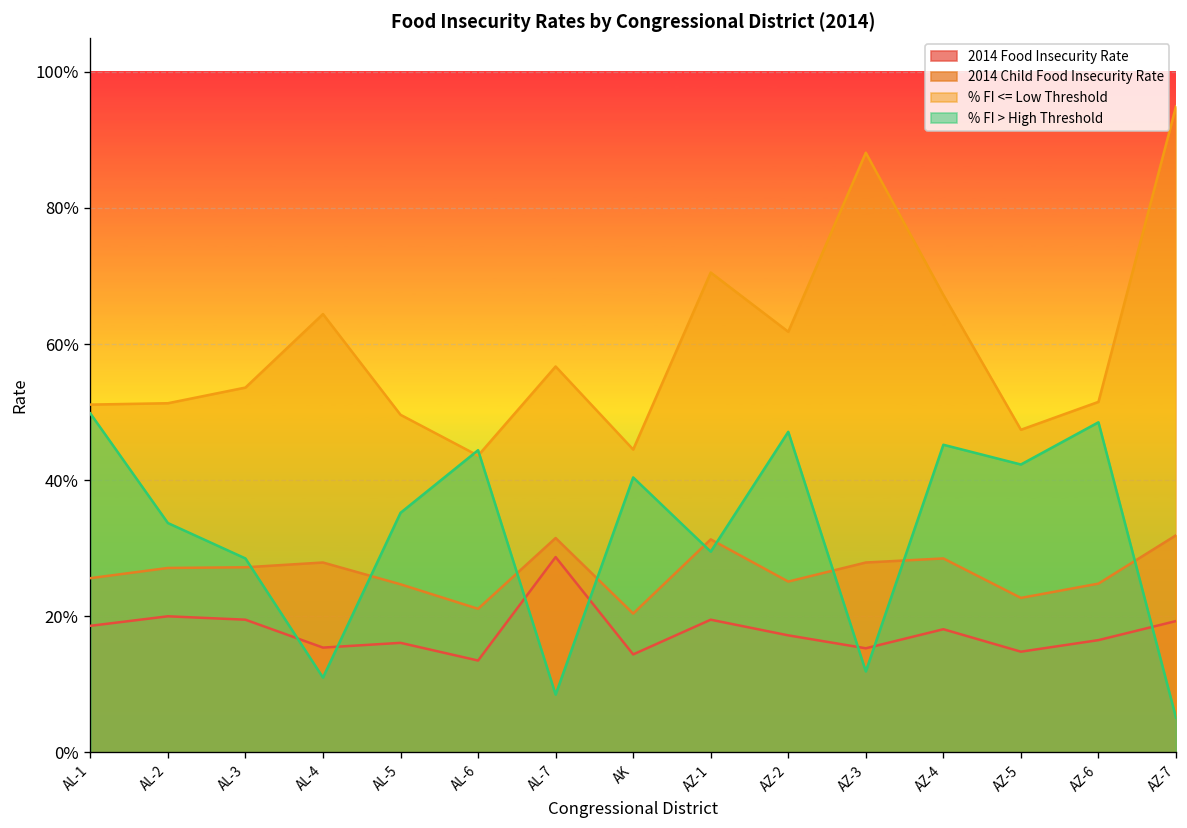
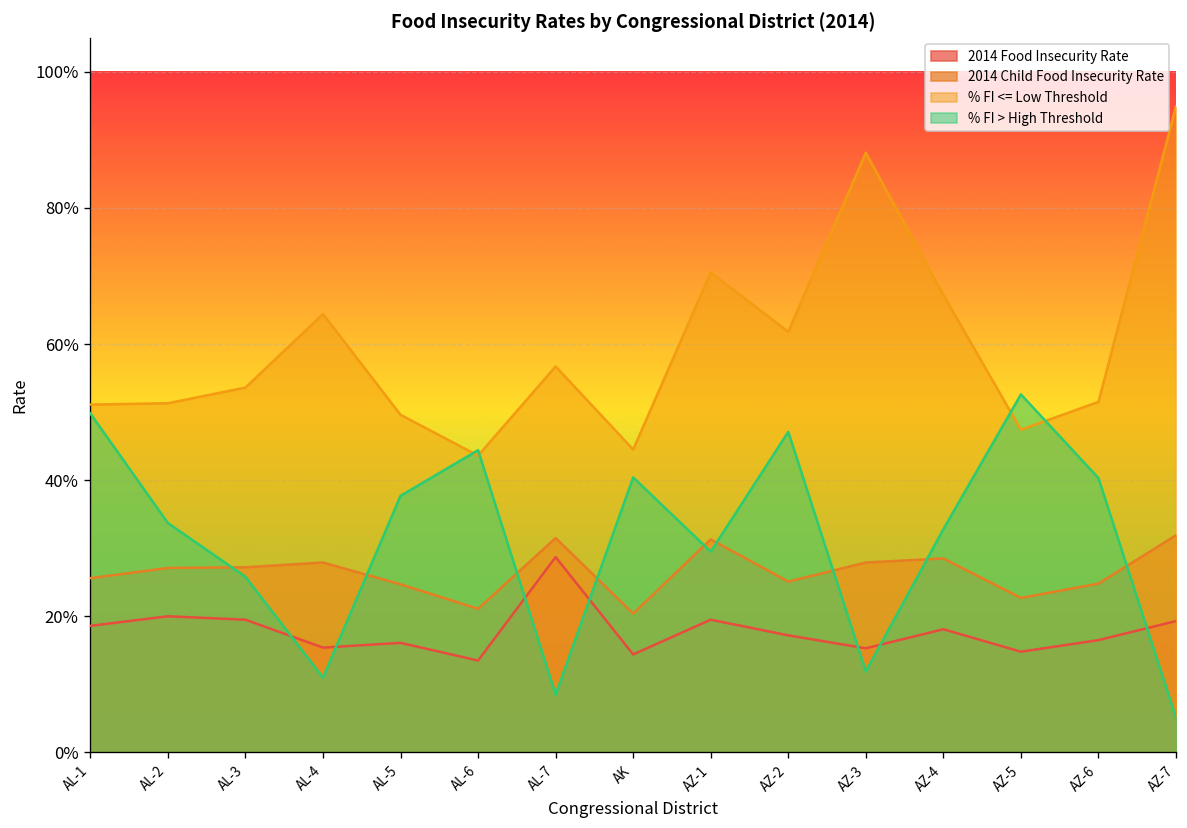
  {
    "% FI > High Threshold": {
      "AL-1": "50%",
      "AL-2": "34%",
-     "AL-3": "28%",
+     "AL-3": "26%",
      "AL-4": "11%",
-     "AL-5": "35%",
+     "AL-5": "38%",
      "AL-6": "44%",
      "AL-7": "9%",
      "AK": "40%",
      "AZ-1": "30%",
      "AZ-2": "47%",
      "AZ-3": "12%",
-     "AZ-4": "45%",
-     "AZ-5": "42%",
-     "AZ-6": "49%",
+     "AZ-4": "33%",
+     "AZ-5": "53%",
+     "AZ-6": "40%",
      "AZ-7": "5%"
    }
  }
